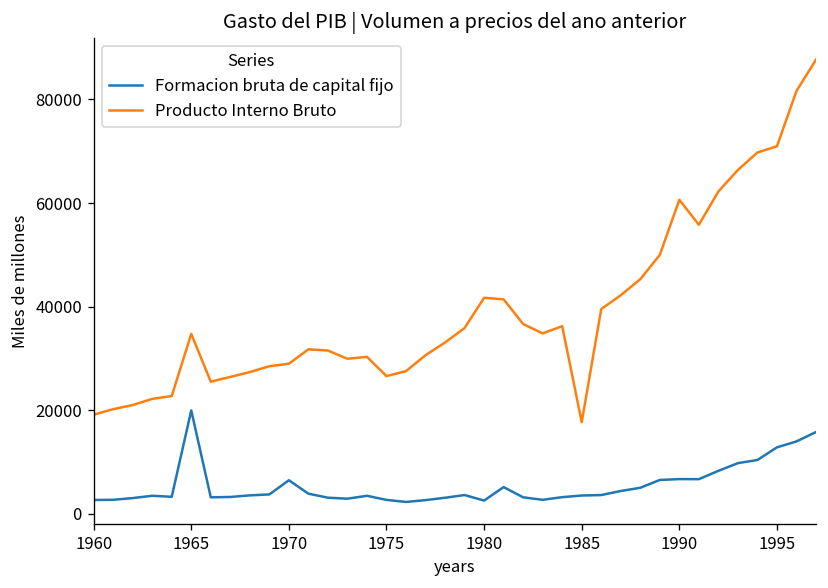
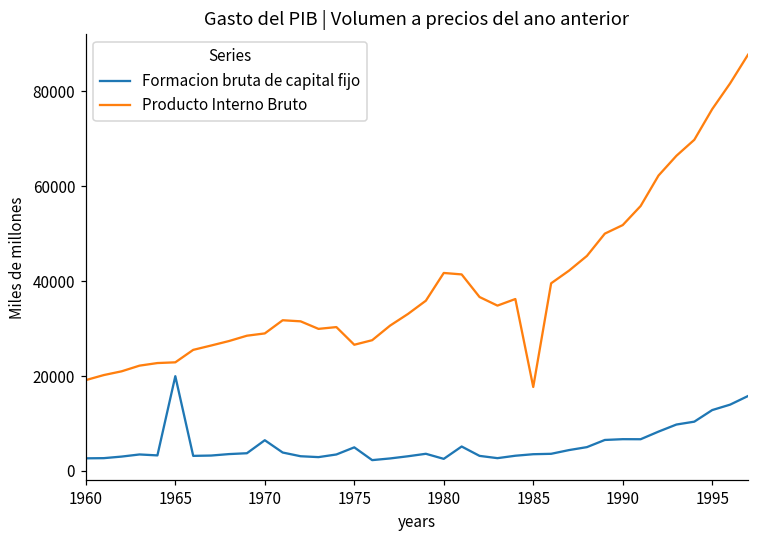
  {
    "Formacion bruta de capital fijo": {
      "1960": 3000,
      "1965": 20000,
      "1970": 6000,
-     "1975": 3000,
+     "1975": 5000,
      "1980": 3000,
      "1985": 4000,
      "1990": 7000,
      "1995": 13000
    },
    "Producto Interno Bruto": {
      "1960": 19000,
-     "1965": 35000,
+     "1965": 23000,
      "1970": 29000,
      "1975": 27000,
      "1980": 42000,
      "1985": 18000,
-     "1990": 61000,
-     "1995": 71000
+     "1990": 52000,
+     "1995": 76000
    }
  }
